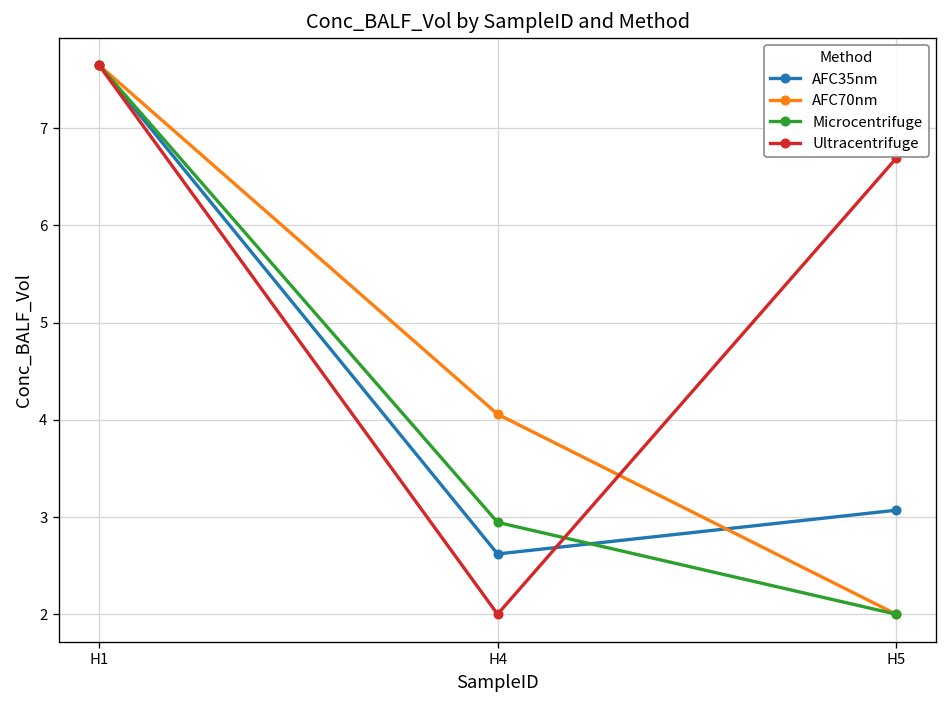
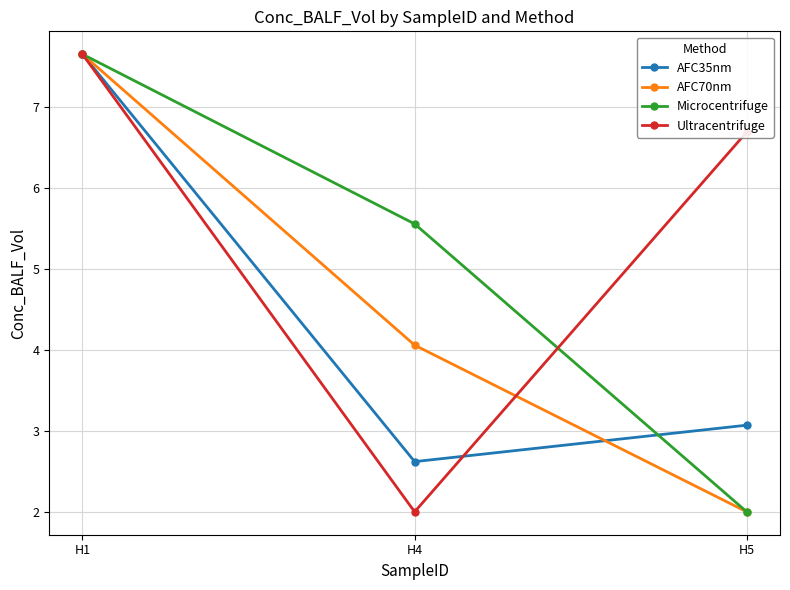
  {
    "AFC35nm": {
      "H4": 2.6,
      "H5": 3.1
    },
    "AFC70nm": {
      "H4": 4.1
    },
    "Microcentrifuge": {
-     "H4": 2.9
+     "H4": 5.6
    },
    "Ultracentrifuge": {
      "H4": 2.0
    }
  }
